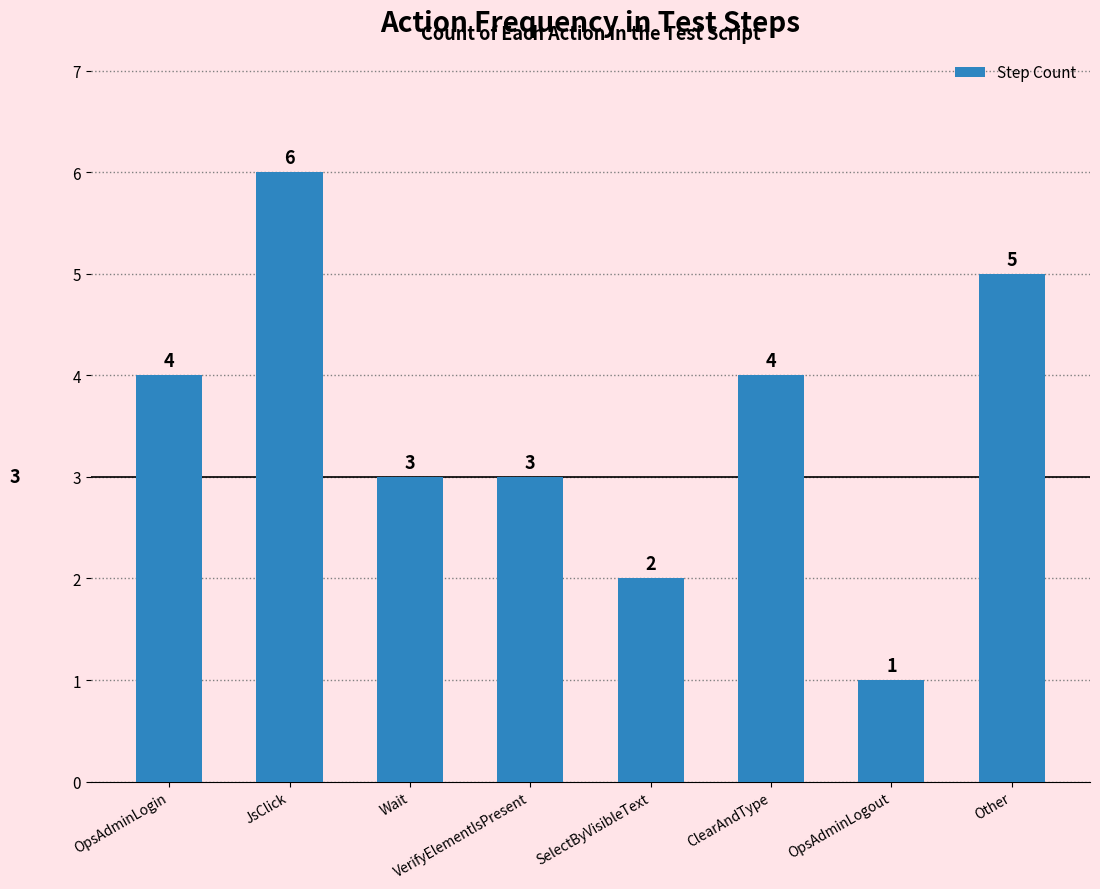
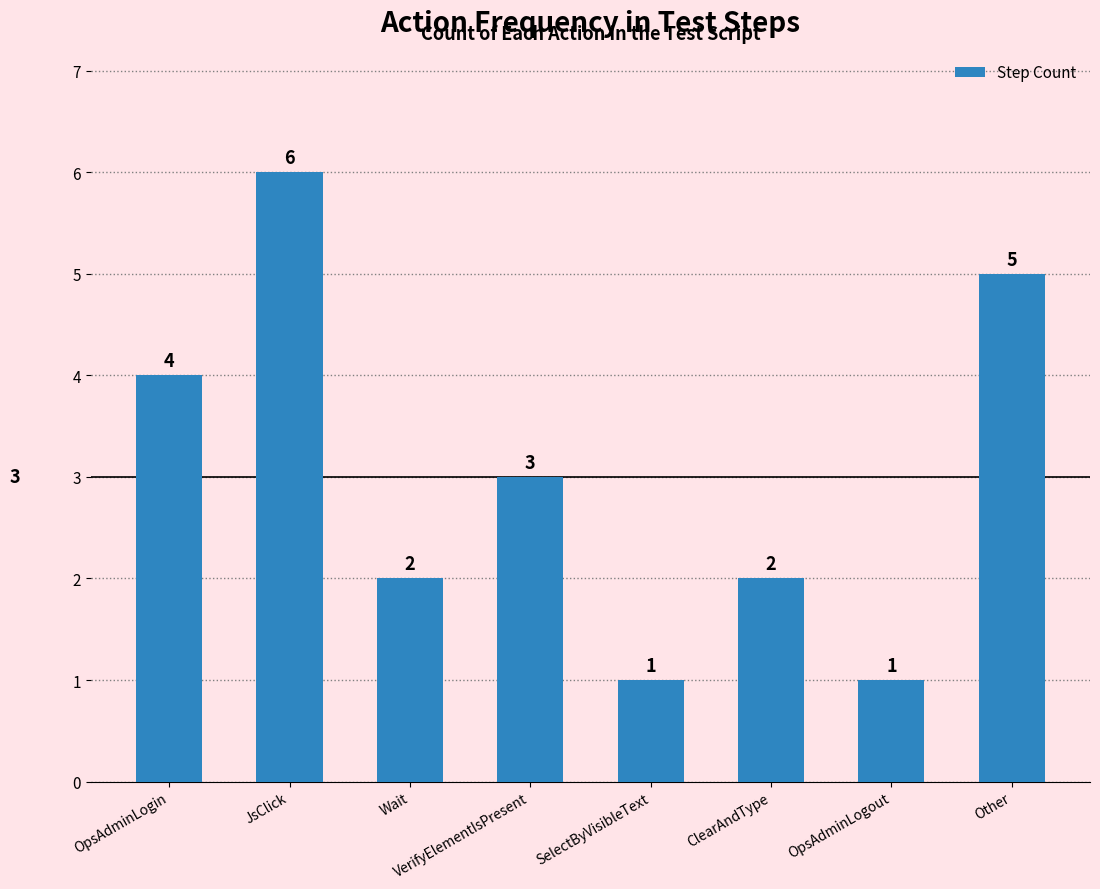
  {
    "OpsAdminLogin": 4,
    "JsClick": 6,
-   "Wait": 3,
+   "Wait": 2,
    "VerifyElementIsPresent": 3,
-   "SelectByVisibleText": 2,
-   "ClearAndType": 4,
+   "SelectByVisibleText": 1,
+   "ClearAndType": 2,
    "OpsAdminLogout": 1,
    "Other": 5
  }
